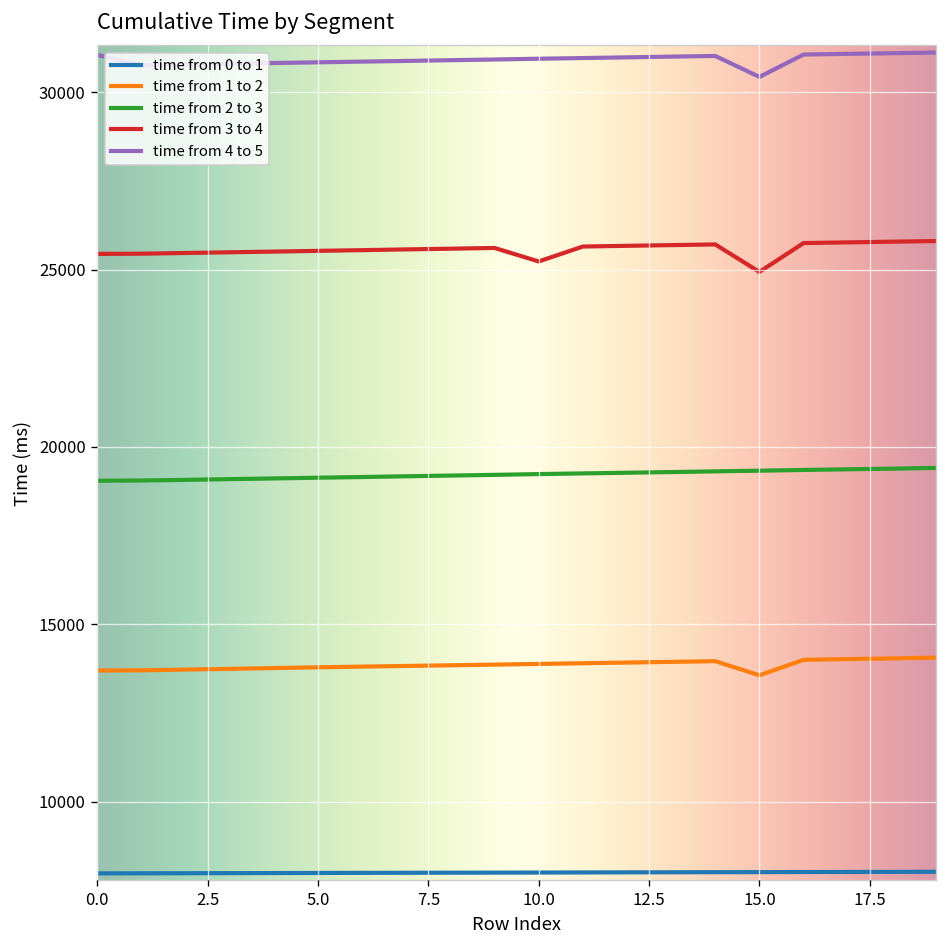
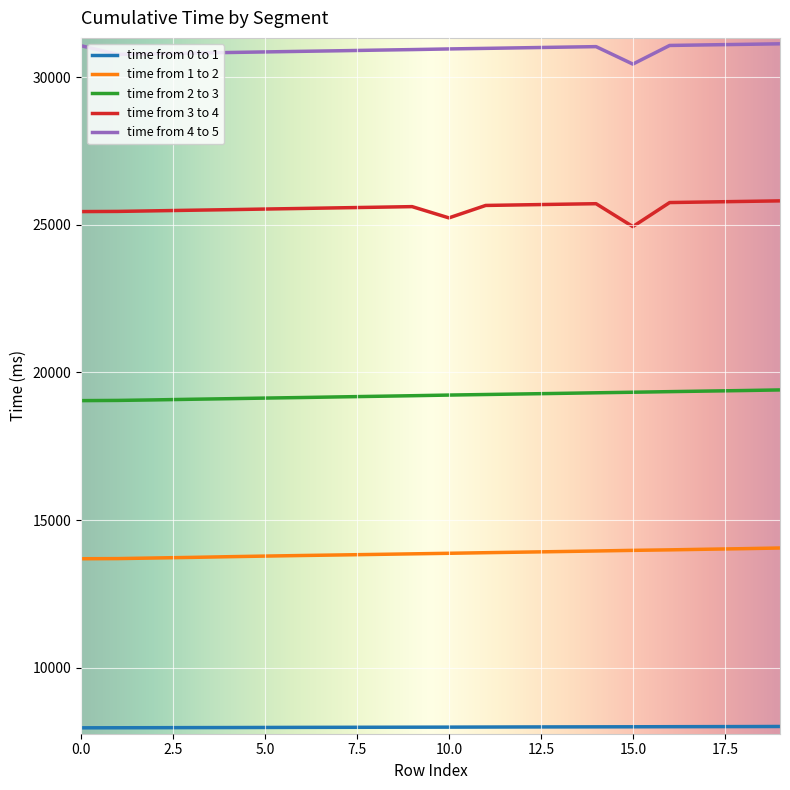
  {
    "time from 0 to 1": {
      "0.0": 8000,
      "5.0": 8000,
      "10.0": 8000,
      "15.0": 8000
    },
    "time from 1 to 2": {
      "0.0": 13700,
      "5.0": 13800,
      "10.0": 13900,
-     "15.0": 13600
+     "15.0": 14000
    },
    "time from 2 to 3": {
      "0.0": 19000,
      "5.0": 19100,
      "10.0": 19200,
      "15.0": 19300
    },
    "time from 3 to 4": {
      "0.0": 25400,
      "5.0": 25500,
      "10.0": 25200,
      "15.0": 24900
    },
    "time from 4 to 5": {
      "0.0": 31100,
      "5.0": 30800,
      "10.0": 31000,
      "15.0": 30400
    }
  }
